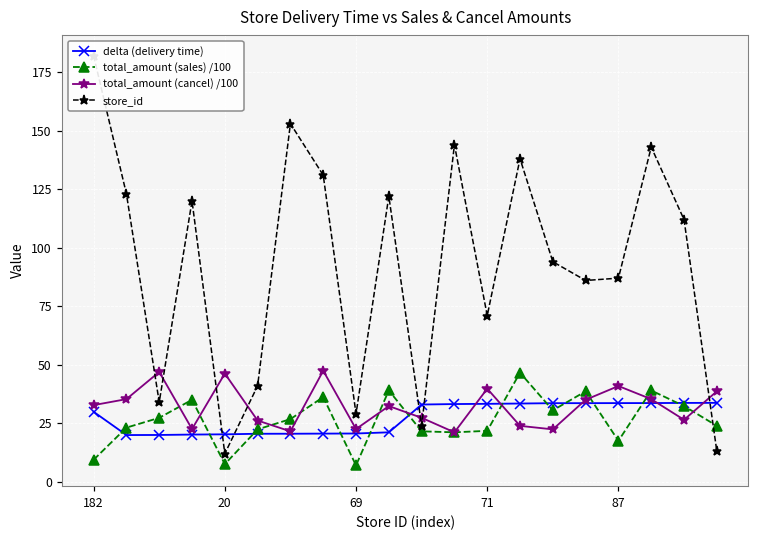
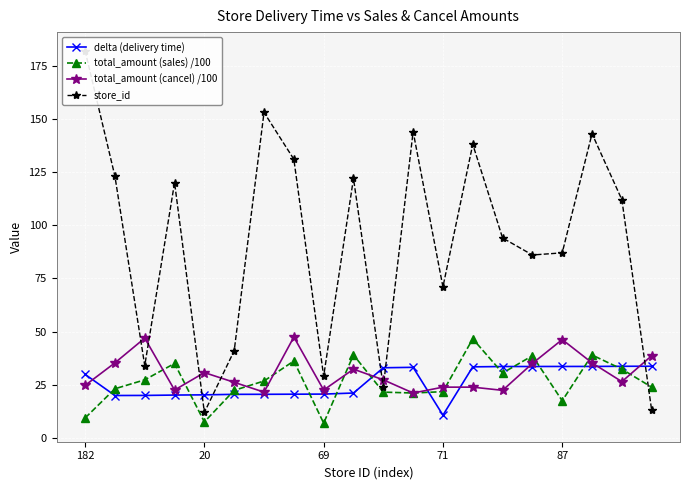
  {
    "delta (delivery time)": {
      "182": 30,
      "20": 20,
      "69": 21,
-     "71": 33,
+     "71": 11,
      "87": 34
    },
    "total_amount (sales) /100": {
      "182": 9,
      "20": 8,
      "69": 7,
      "71": 22,
      "87": 17
    },
    "total_amount (cancel) /100": {
-     "182": 33,
-     "20": 46,
+     "182": 25,
+     "20": 31,
      "69": 23,
-     "71": 40,
-     "87": 41
+     "71": 24,
+     "87": 46
    },
    "store_id": {
      "20": 12,
      "69": 29,
      "71": 71,
      "87": 87
    }
  }
